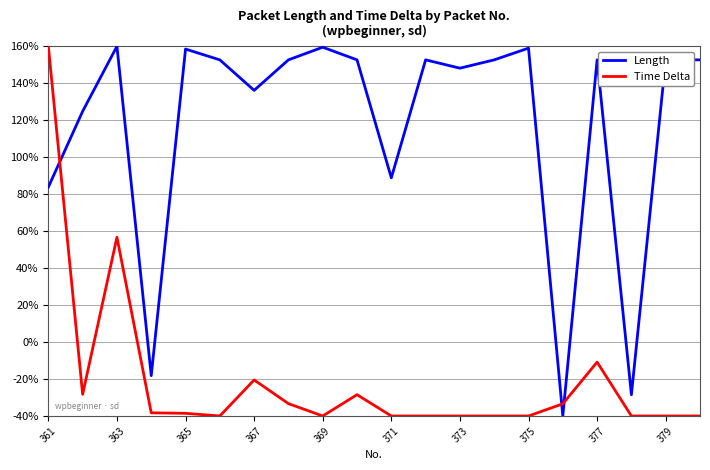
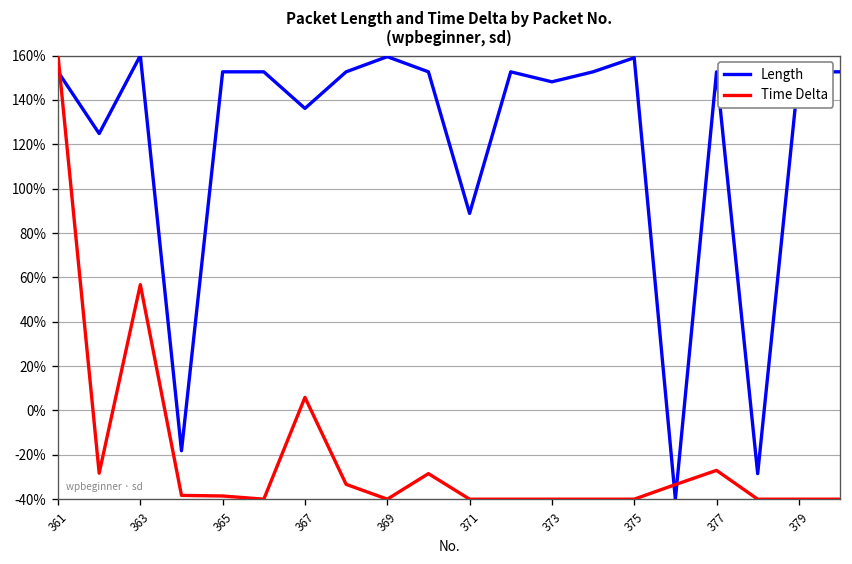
  {
    "Length": {
-     "361": "84%",
+     "361": "153%",
      "363": "160%",
-     "365": "159%",
+     "365": "153%",
      "367": "136%",
      "369": "160%",
      "371": "89%",
      "373": "148%",
      "375": "159%",
      "377": "153%"
    },
    "Time Delta": {
      "361": "160%",
      "363": "57%",
      "365": "-39%",
-     "367": "-21%",
+     "367": "6%",
      "369": "-40%",
      "371": "-40%",
      "373": "-40%",
      "375": "-40%",
-     "377": "-11%",
+     "377": "-27%",
      "379": "-40%"
    }
  }
